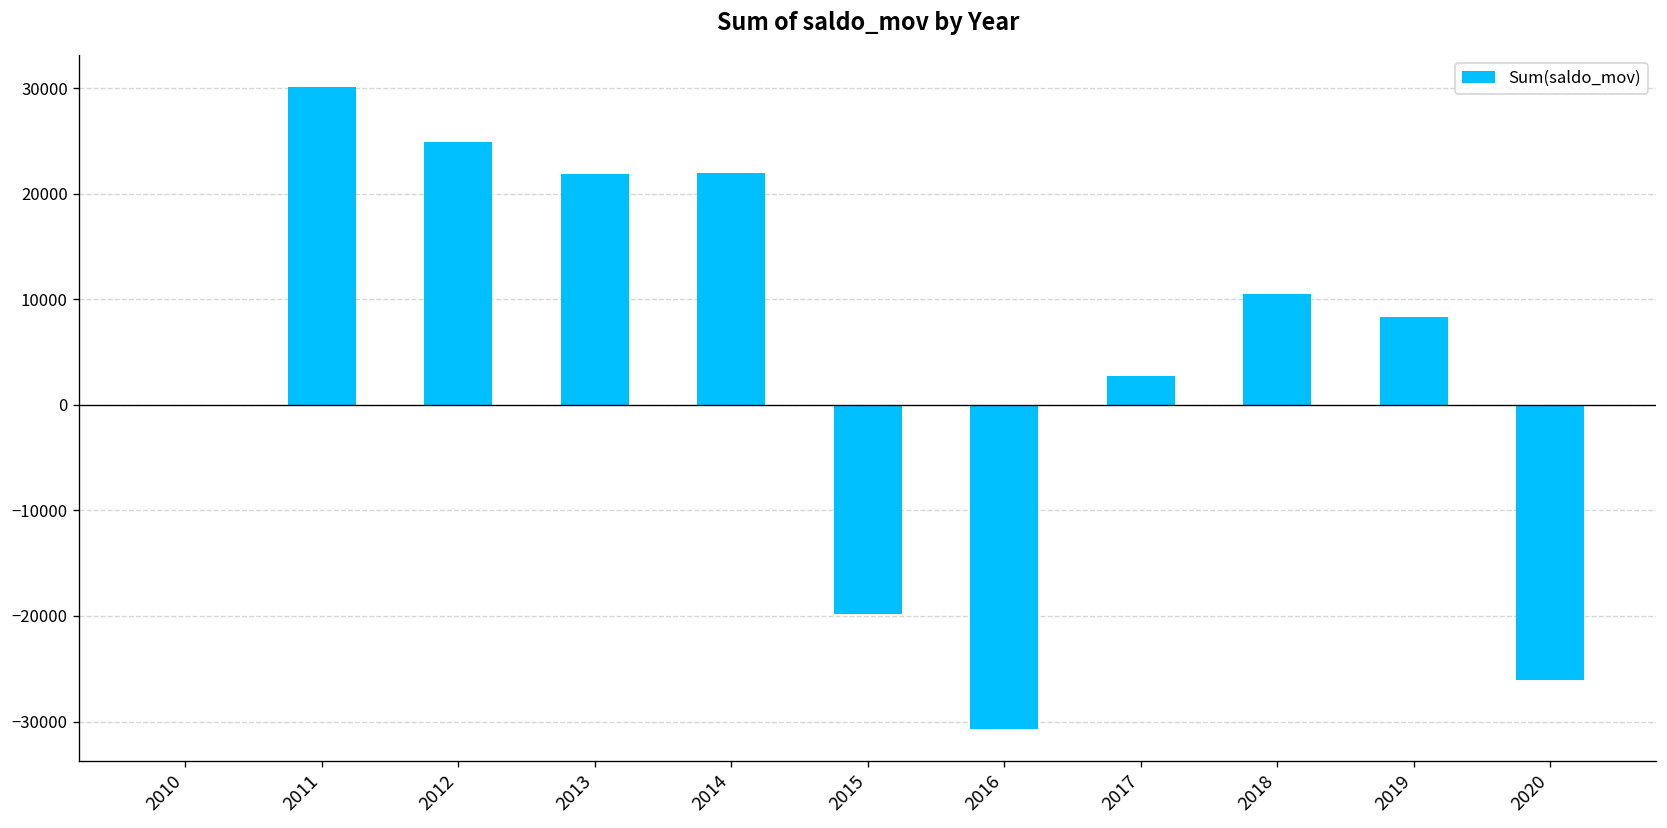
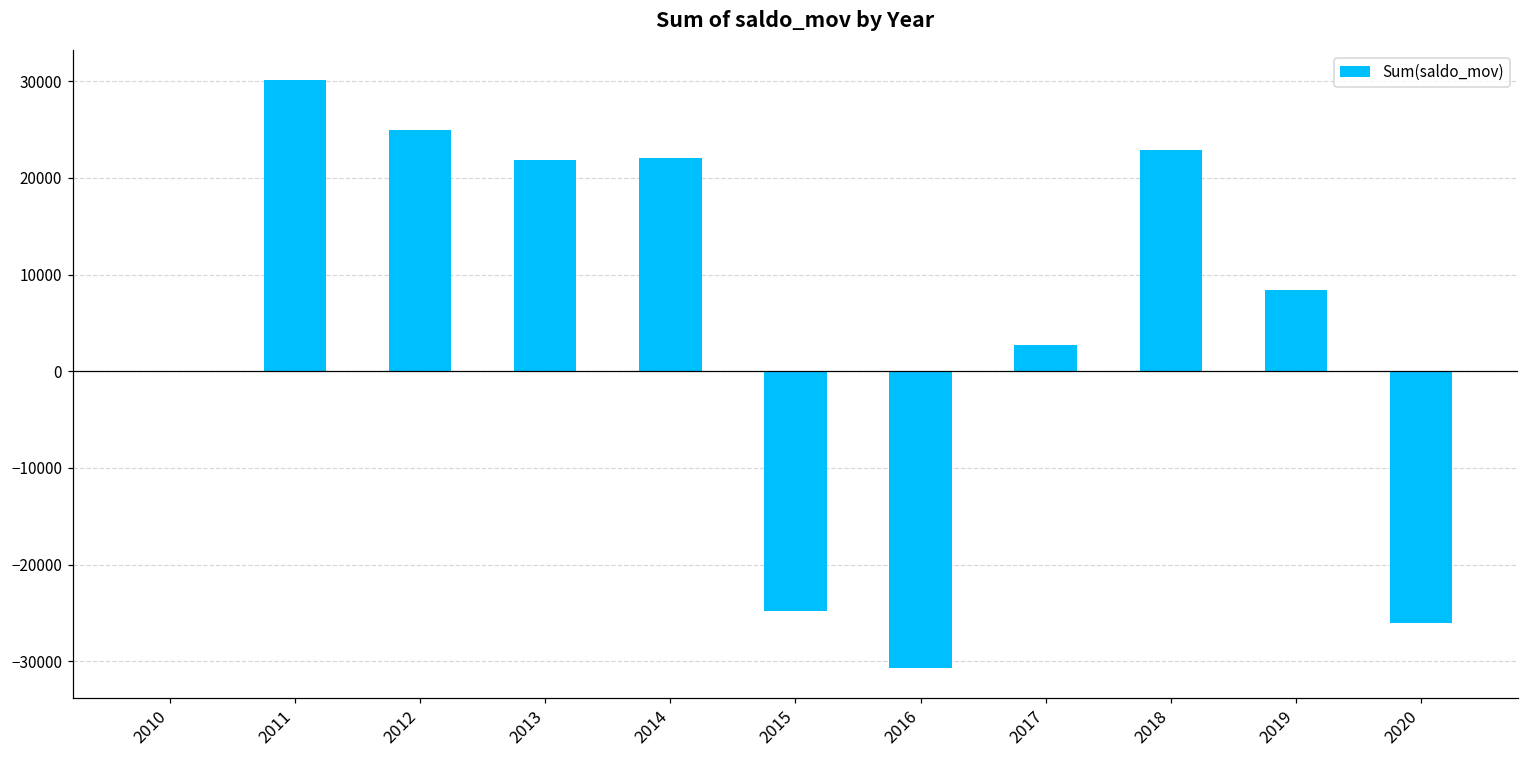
  {
    "2010": 0,
    "2011": 30000,
    "2012": 25000,
    "2013": 22000,
    "2014": 22000,
-   "2015": -20000,
+   "2015": -25000,
    "2016": -31000,
    "2017": 3000,
-   "2018": 11000,
+   "2018": 23000,
    "2019": 8000,
    "2020": -26000
  }
